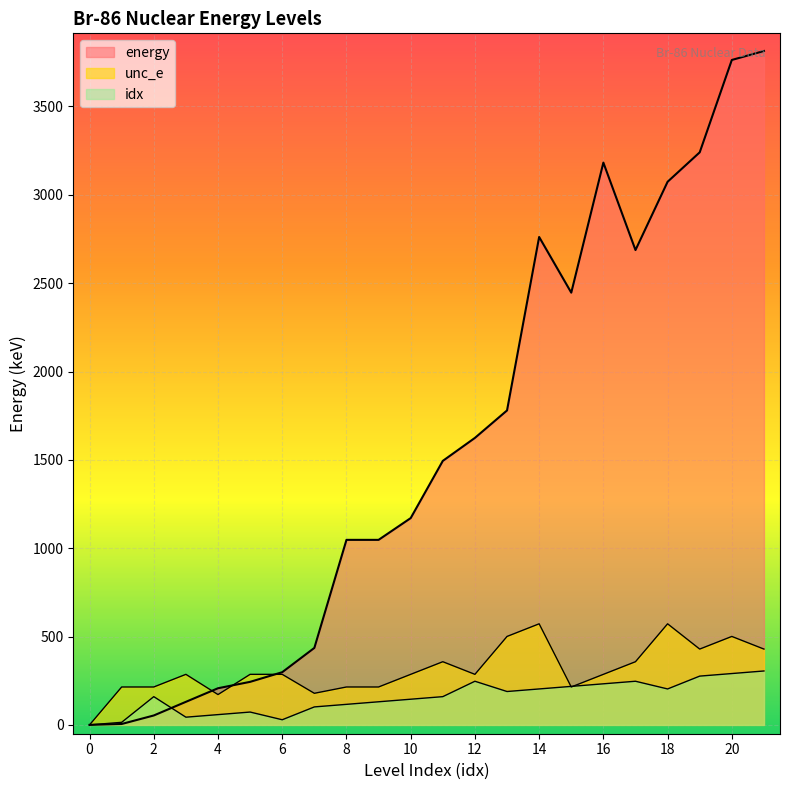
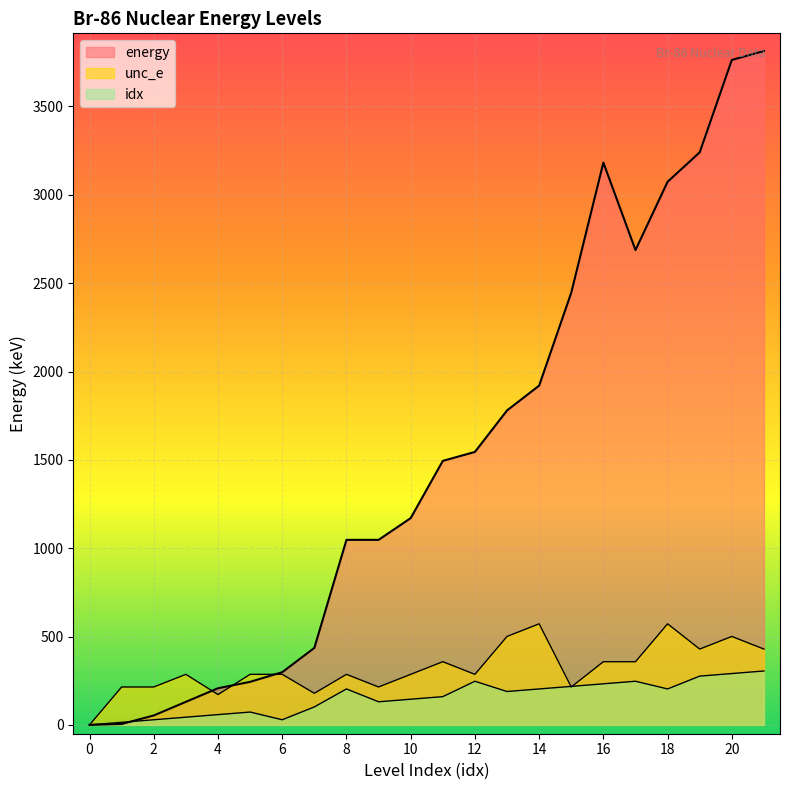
  {
    "energy": {
      "2": 50,
      "4": 210,
      "8": 1050,
      "10": 1170,
-     "12": 1620,
-     "14": 2760,
+     "12": 1540,
+     "14": 1920,
      "16": 3180,
      "18": 3070,
      "20": 3760
    },
    "unc_e": {
      "2": 210,
      "4": 170,
-     "8": 210,
+     "8": 290,
      "10": 290,
      "12": 290,
      "14": 570,
-     "16": 290,
+     "16": 360,
      "18": 570,
      "20": 500
    },
    "idx": {
-     "2": 160,
+     "2": 30,
      "4": 60,
      "6": 30,
-     "8": 120,
+     "8": 200,
      "10": 150,
      "12": 250,
      "14": 200,
      "16": 230,
      "18": 200,
      "20": 290
    }
  }
